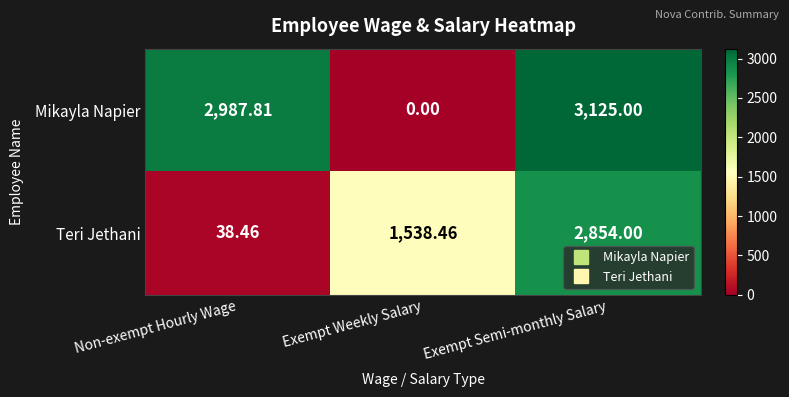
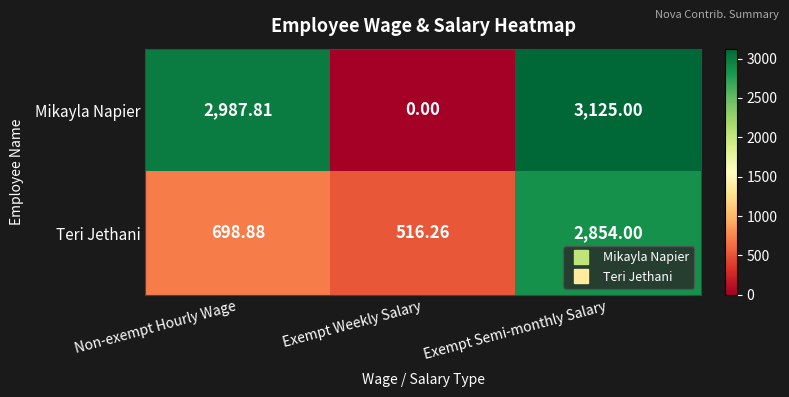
  {
    "Mikayla Napier": {
      "Non-exempt Hourly Wage": "2,987.81",
      "Exempt Weekly Salary": "0.00",
      "Exempt Semi-monthly Salary": "3,125.00"
    },
    "Teri Jethani": {
-     "Non-exempt Hourly Wage": "38.46",
-     "Exempt Weekly Salary": "1,538.46",
+     "Non-exempt Hourly Wage": "698.88",
+     "Exempt Weekly Salary": "516.26",
      "Exempt Semi-monthly Salary": "2,854.00"
    }
  }
